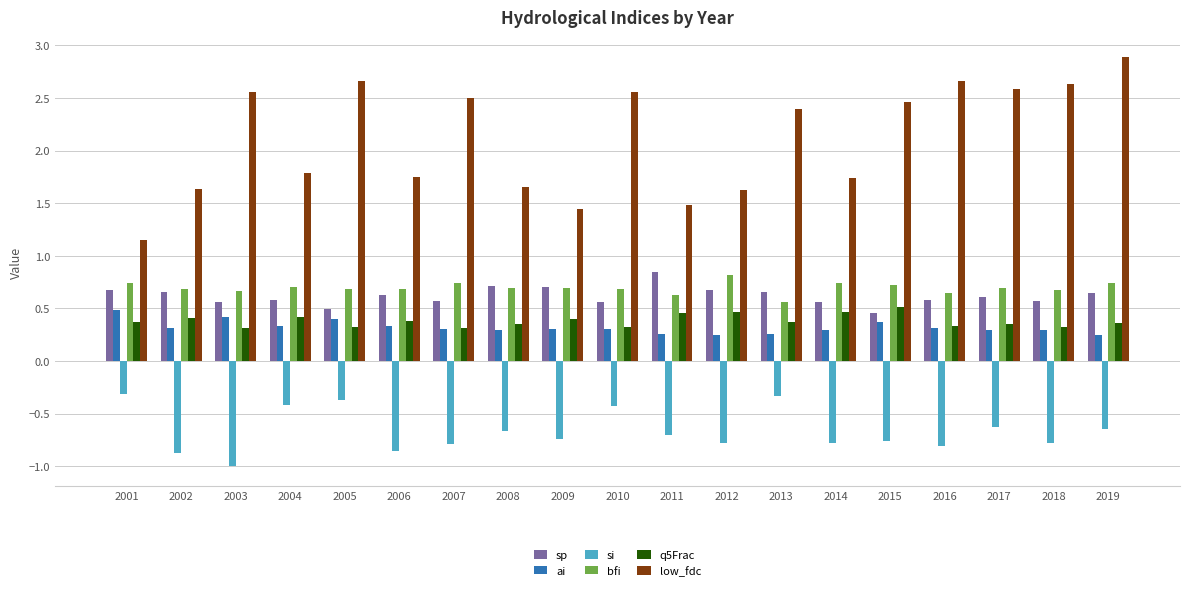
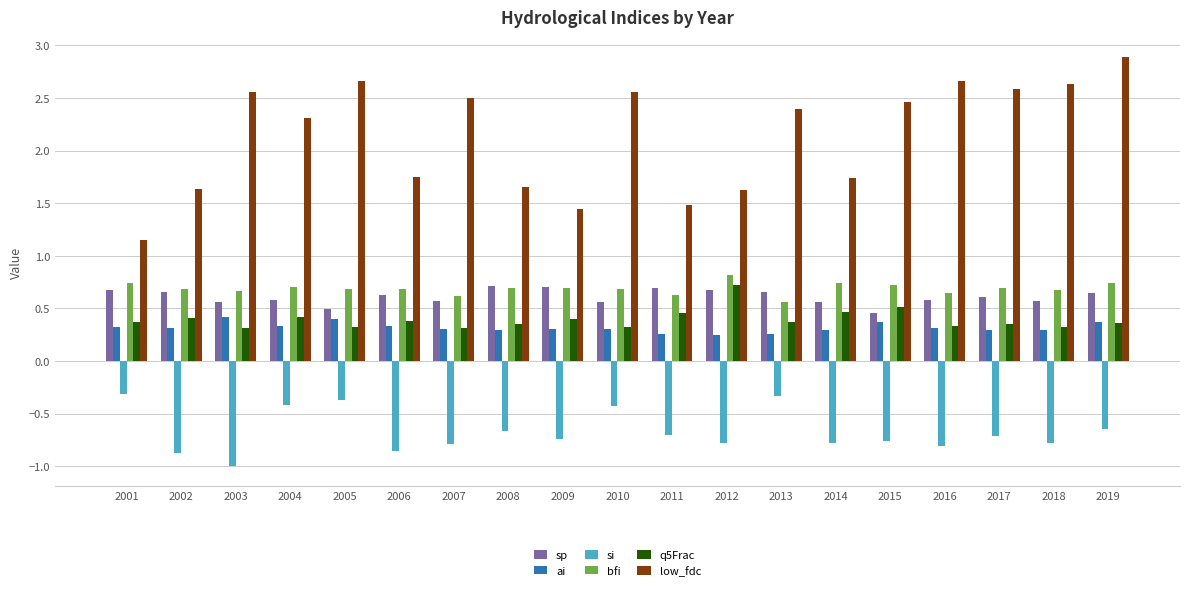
  {
    "sp": {
      "2001": 0.67,
      "2002": 0.66,
      "2003": 0.56,
      "2004": 0.58,
      "2005": 0.49,
      "2006": 0.62,
      "2007": 0.57,
      "2008": 0.71,
      "2009": 0.71,
      "2010": 0.56,
-     "2011": 0.85,
+     "2011": 0.69,
      "2012": 0.67,
      "2013": 0.65,
      "2014": 0.56,
      "2015": 0.45,
      "2016": 0.58,
      "2017": 0.61,
      "2018": 0.57,
      "2019": 0.65
    },
    "ai": {
-     "2001": 0.48,
+     "2001": 0.33,
      "2002": 0.31,
      "2003": 0.42,
      "2004": 0.33,
      "2005": 0.40,
      "2006": 0.34,
      "2007": 0.31,
      "2008": 0.29,
      "2009": 0.30,
      "2010": 0.31,
      "2011": 0.26,
      "2012": 0.25,
      "2013": 0.25,
      "2014": 0.30,
      "2015": 0.37,
      "2016": 0.31,
      "2017": 0.30,
      "2018": 0.29,
-     "2019": 0.24
+     "2019": 0.37
    },
    "si": {
      "2001": -0.31,
      "2002": -0.87,
      "2003": -1.00,
      "2004": -0.42,
      "2005": -0.37,
      "2006": -0.86,
      "2007": -0.79,
      "2008": -0.67,
      "2009": -0.75,
      "2010": -0.43,
      "2011": -0.71,
      "2012": -0.78,
      "2013": -0.33,
      "2014": -0.78,
      "2015": -0.76,
      "2016": -0.81,
-     "2017": -0.63,
+     "2017": -0.71,
      "2018": -0.78,
      "2019": -0.65
    },
    "bfi": {
      "2001": 0.74,
      "2002": 0.68,
      "2003": 0.66,
      "2004": 0.70,
      "2005": 0.68,
      "2006": 0.68,
-     "2007": 0.74,
+     "2007": 0.61,
      "2008": 0.69,
      "2009": 0.69,
      "2010": 0.68,
      "2011": 0.63,
      "2012": 0.81,
      "2013": 0.56,
      "2014": 0.74,
      "2015": 0.72,
      "2016": 0.64,
      "2017": 0.69,
      "2018": 0.68,
      "2019": 0.74
    },
    "q5Frac": {
      "2001": 0.37,
      "2002": 0.41,
      "2003": 0.31,
      "2004": 0.42,
      "2005": 0.32,
      "2006": 0.38,
      "2007": 0.31,
      "2008": 0.35,
      "2009": 0.40,
      "2010": 0.32,
      "2011": 0.45,
-     "2012": 0.47,
+     "2012": 0.72,
      "2013": 0.37,
      "2014": 0.47,
      "2015": 0.51,
      "2016": 0.33,
      "2017": 0.35,
      "2018": 0.32,
      "2019": 0.36
    },
    "low_fdc": {
      "2001": 1.15,
      "2002": 1.63,
      "2003": 2.56,
-     "2004": 1.79,
+     "2004": 2.31,
      "2005": 2.67,
      "2006": 1.74,
      "2007": 2.50,
      "2008": 1.65,
      "2009": 1.45,
      "2010": 2.55,
      "2011": 1.48,
      "2012": 1.62,
      "2013": 2.39,
      "2014": 1.74,
      "2015": 2.46,
      "2016": 2.67,
      "2017": 2.59,
      "2018": 2.63,
      "2019": 2.89
    }
  }
